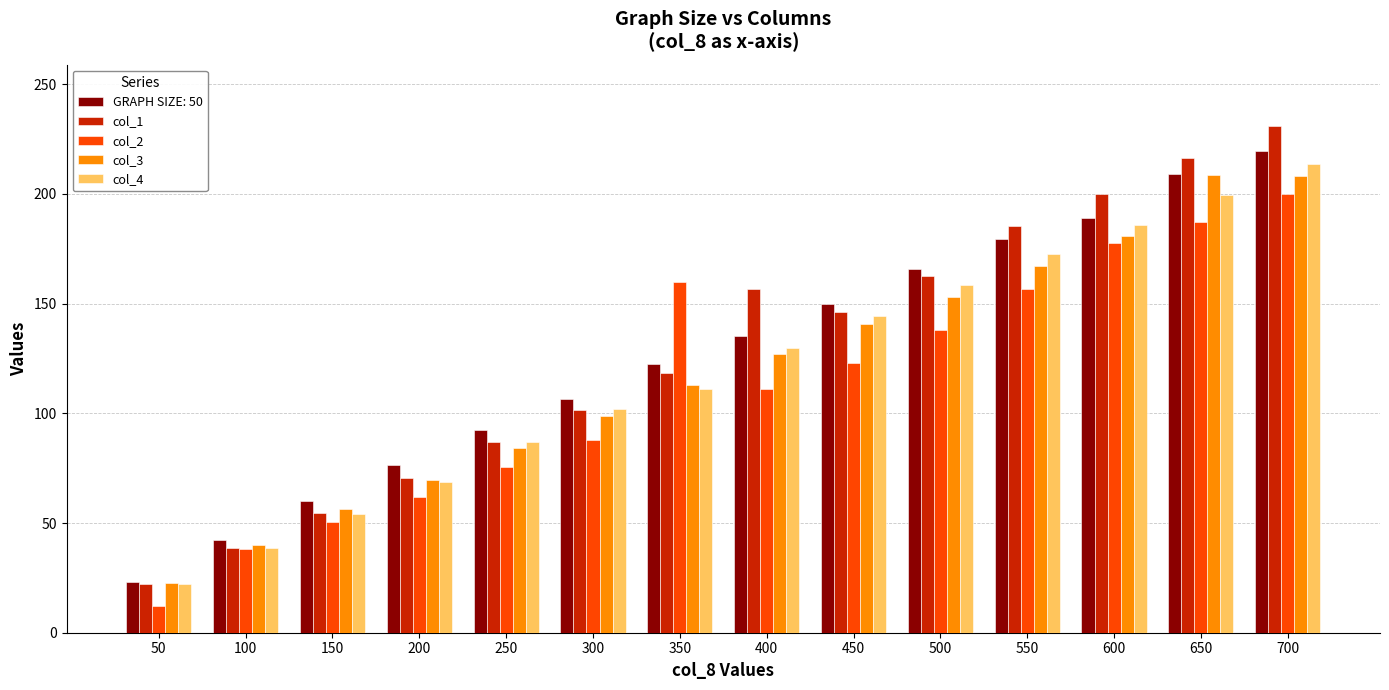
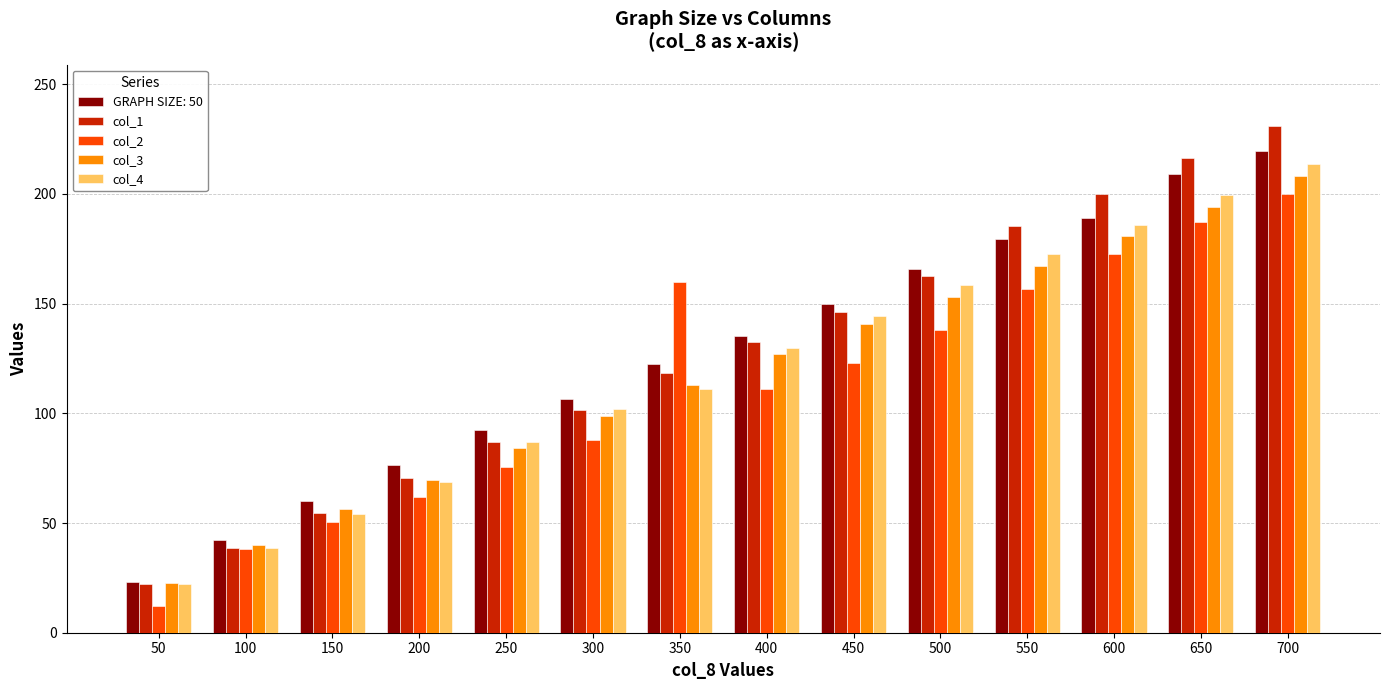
  {
    "GRAPH SIZE: 50": {
      "50": 23,
      "100": 42,
      "150": 60,
      "200": 76,
      "250": 92,
      "300": 107,
      "350": 122,
      "400": 135,
      "450": 150,
      "500": 166,
      "550": 179,
      "600": 189,
      "650": 209,
      "700": 220
    },
    "col_1": {
      "50": 22,
      "100": 38,
      "150": 55,
      "200": 71,
      "250": 87,
      "300": 102,
      "350": 118,
-     "400": 157,
+     "400": 132,
      "450": 146,
      "500": 163,
      "550": 185,
      "600": 200,
      "650": 217,
      "700": 231
    },
    "col_2": {
      "50": 12,
      "100": 38,
      "150": 50,
      "200": 62,
      "250": 76,
      "300": 88,
      "350": 160,
      "400": 111,
      "450": 123,
      "500": 138,
      "550": 157,
-     "600": 178,
+     "600": 173,
      "650": 187,
      "700": 200
    },
    "col_3": {
      "50": 23,
      "100": 40,
      "150": 56,
      "200": 69,
      "250": 84,
      "300": 99,
      "350": 113,
      "400": 127,
      "450": 141,
      "500": 153,
      "550": 167,
      "600": 181,
-     "650": 209,
+     "650": 194,
      "700": 208
    },
    "col_4": {
      "50": 22,
      "100": 38,
      "150": 54,
      "200": 69,
      "250": 87,
      "300": 102,
      "350": 111,
      "400": 130,
      "450": 144,
      "500": 159,
      "550": 173,
      "600": 186,
      "650": 199,
      "700": 214
    }
  }
